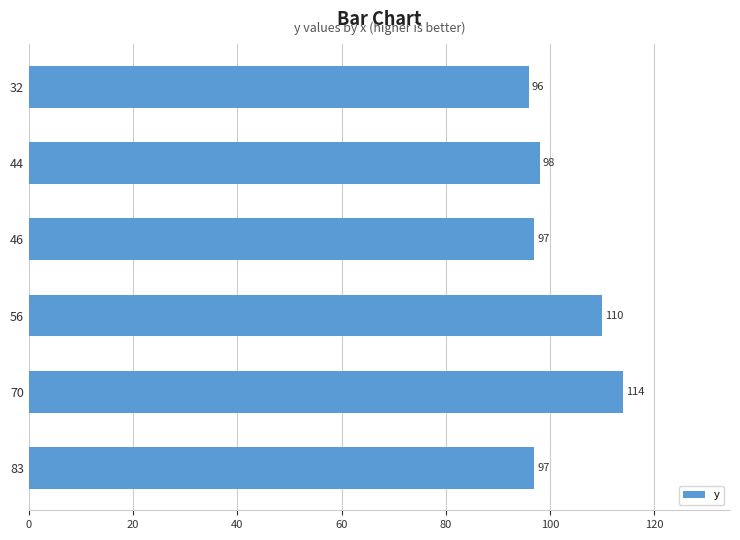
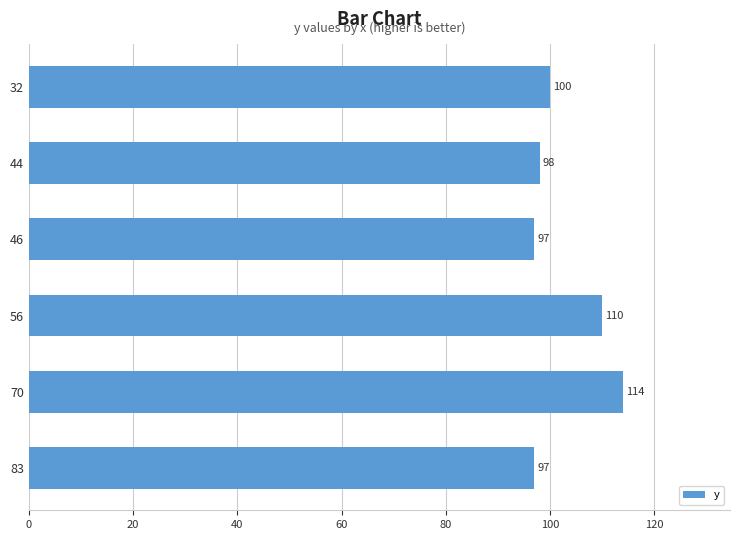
  {
-   "32": 96,
+   "32": 100,
    "44": 98,
    "46": 97,
    "56": 110,
    "70": 114,
    "83": 97
  }
